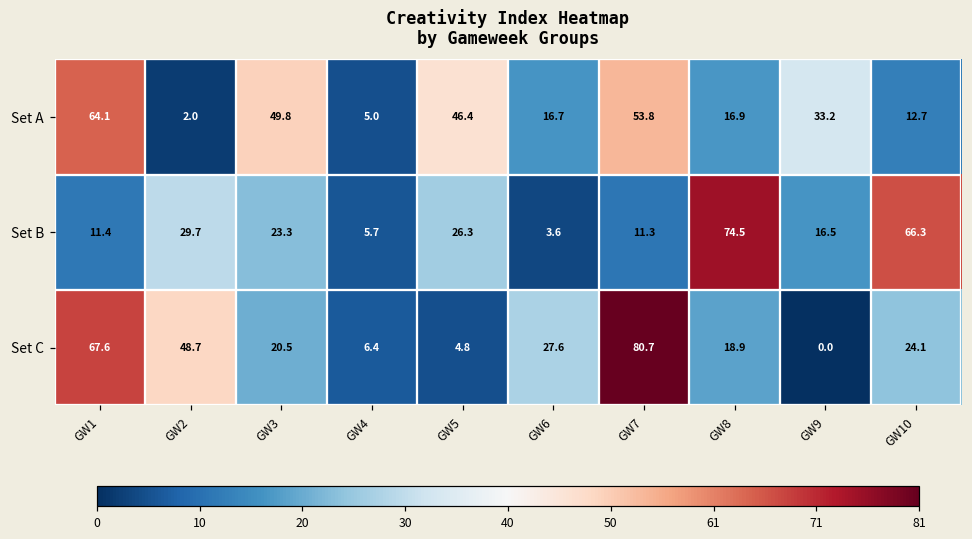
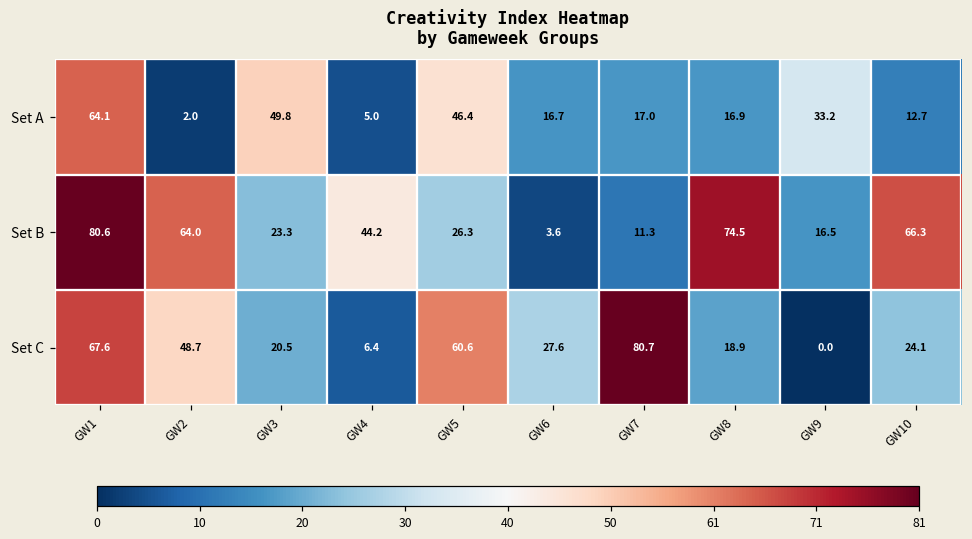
  {
    "Set A": {
      "GW1": 64.1,
      "GW2": 2.0,
      "GW3": 49.8,
      "GW4": 5.0,
      "GW5": 46.4,
      "GW6": 16.7,
-     "GW7": 53.8,
+     "GW7": 17.0,
      "GW8": 16.9,
      "GW9": 33.2,
      "GW10": 12.7
    },
    "Set B": {
-     "GW1": 11.4,
-     "GW2": 29.7,
+     "GW1": 80.6,
+     "GW2": 64.0,
      "GW3": 23.3,
-     "GW4": 5.7,
+     "GW4": 44.2,
      "GW5": 26.3,
      "GW6": 3.6,
      "GW7": 11.3,
      "GW8": 74.5,
      "GW9": 16.5,
      "GW10": 66.3
    },
    "Set C": {
      "GW1": 67.6,
      "GW2": 48.7,
      "GW3": 20.5,
      "GW4": 6.4,
-     "GW5": 4.8,
+     "GW5": 60.6,
      "GW6": 27.6,
      "GW7": 80.7,
      "GW8": 18.9,
      "GW9": 0.0,
      "GW10": 24.1
    }
  }
